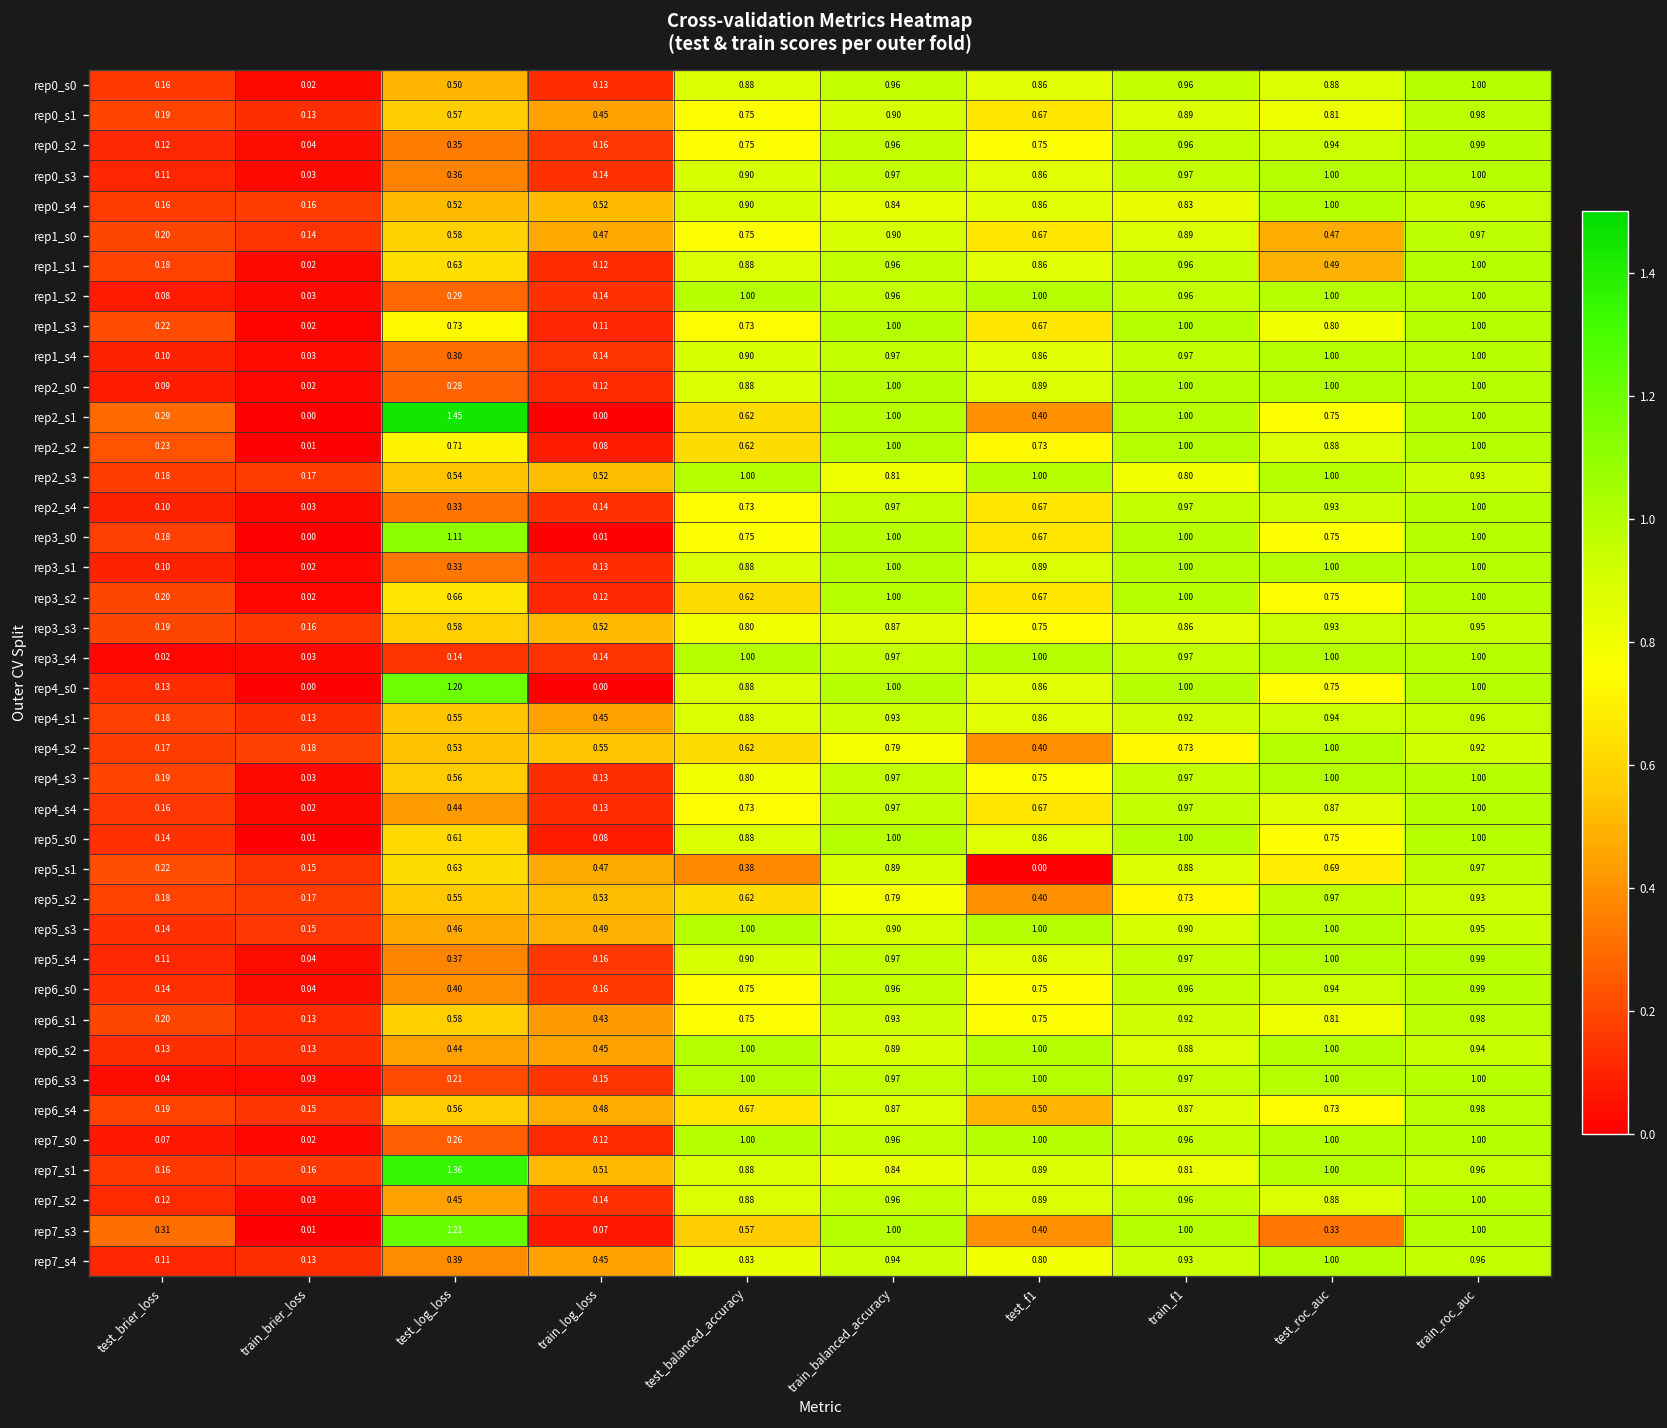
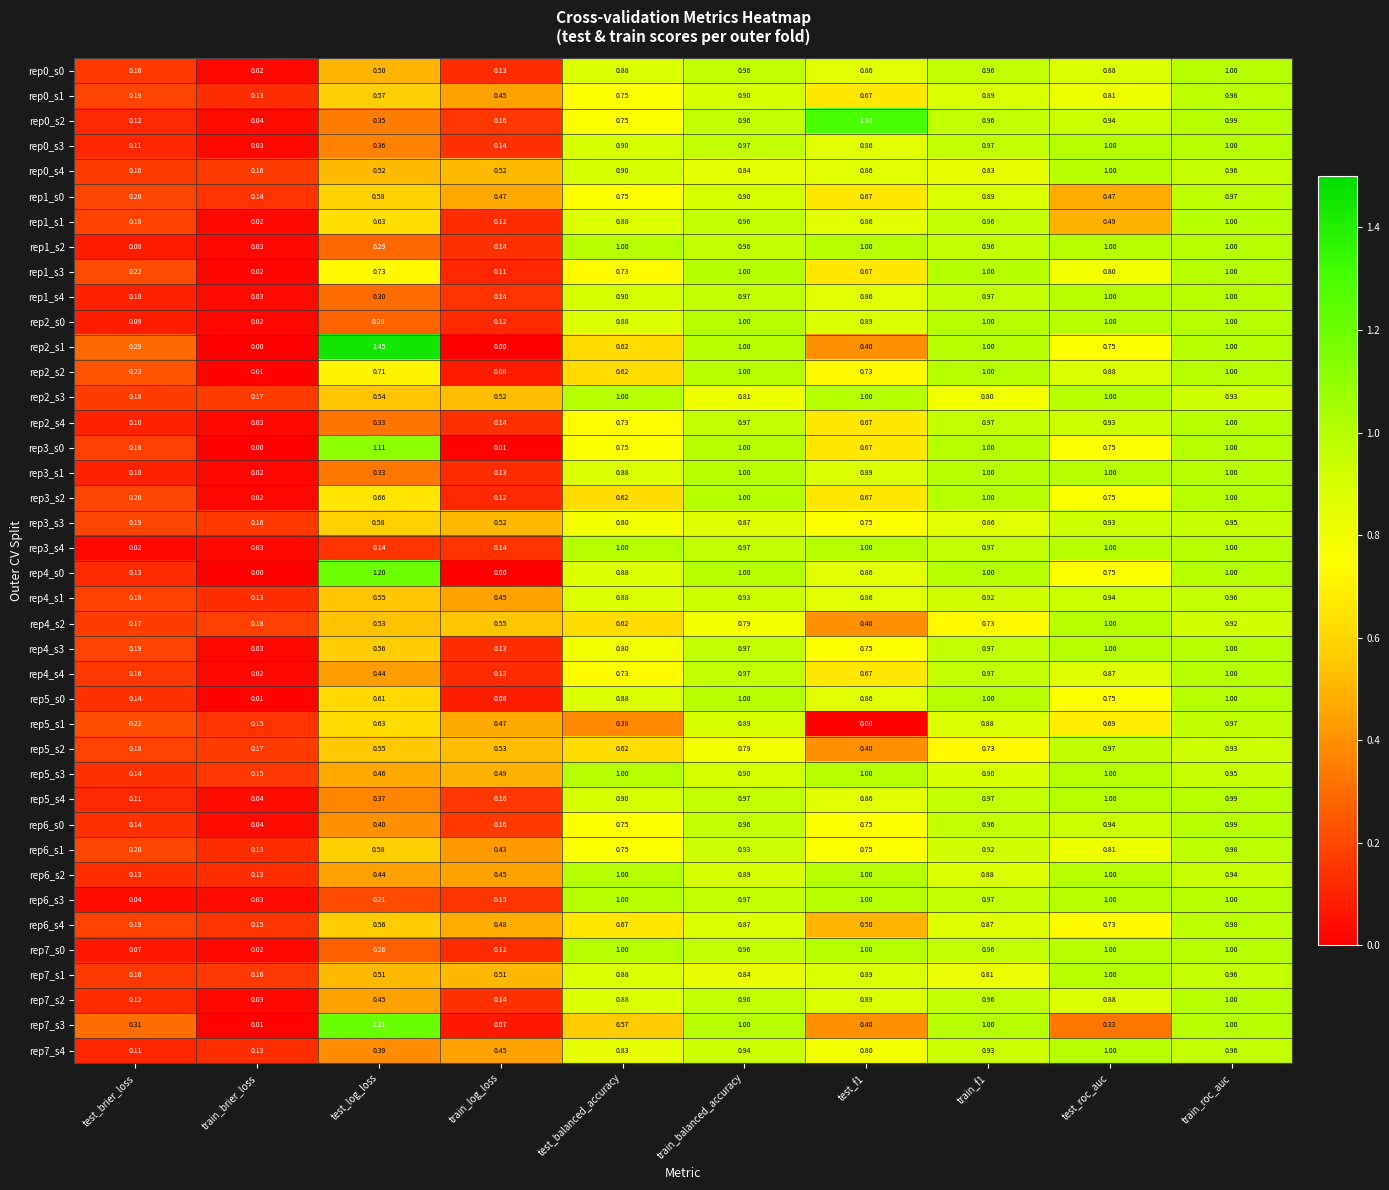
  {
    "rep0_s2": {
      "test_brier_loss": 0.12,
      "train_brier_loss": 0.04,
      "test_log_loss": 0.35,
      "train_log_loss": 0.16,
      "test_balanced_accuracy": 0.75,
      "train_balanced_accuracy": 0.96,
-     "test_f1": 0.75,
+     "test_f1": 1.30,
      "train_f1": 0.96,
      "test_roc_auc": 0.94,
      "train_roc_auc": 0.99
    },
    "rep7_s1": {
      "test_brier_loss": 0.16,
      "train_brier_loss": 0.16,
-     "test_log_loss": 1.36,
+     "test_log_loss": 0.51,
      "train_log_loss": 0.51,
      "test_balanced_accuracy": 0.88,
      "train_balanced_accuracy": 0.84,
      "test_f1": 0.89,
      "train_f1": 0.81,
      "test_roc_auc": 1.00,
      "train_roc_auc": 0.96
    }
  }
